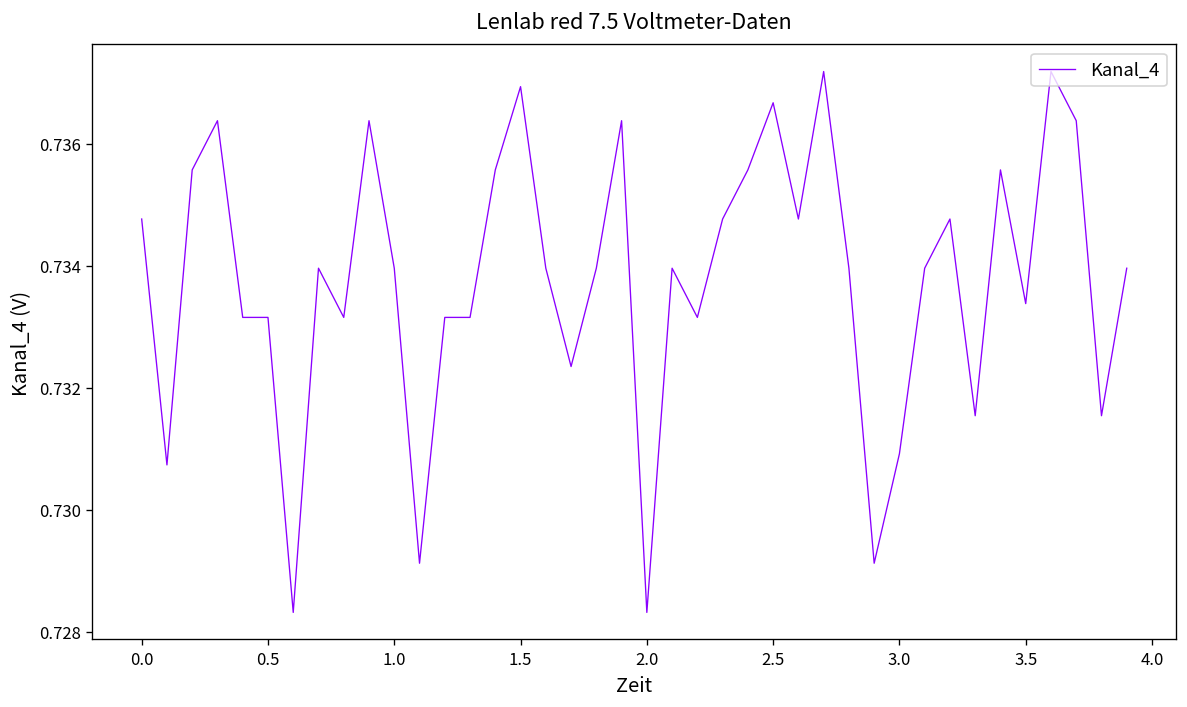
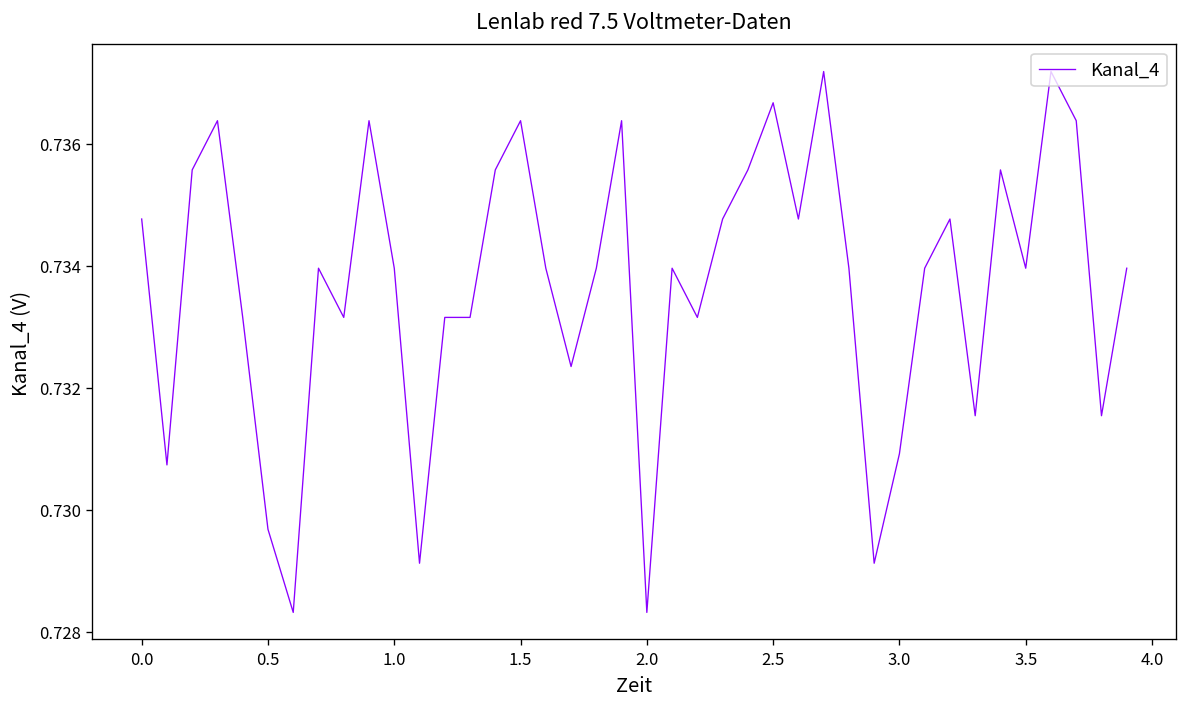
  {
    "0.0": 0.7348,
-   "0.5": 0.7332,
+   "0.5": 0.7297,
    "1.0": 0.7340,
-   "1.5": 0.7369,
+   "1.5": 0.7364,
    "2.0": 0.7283,
    "2.5": 0.7367,
    "3.0": 0.7309,
-   "3.5": 0.7334
+   "3.5": 0.7340
  }
